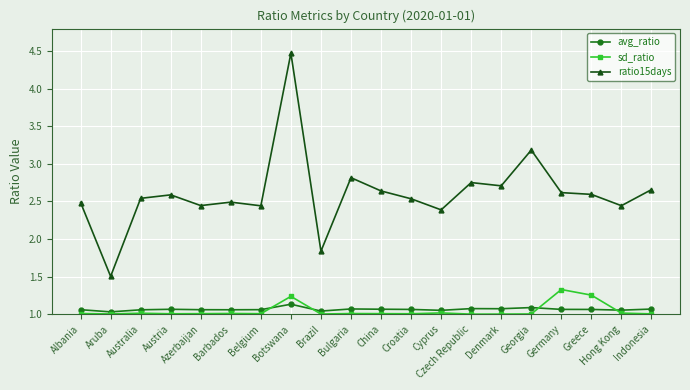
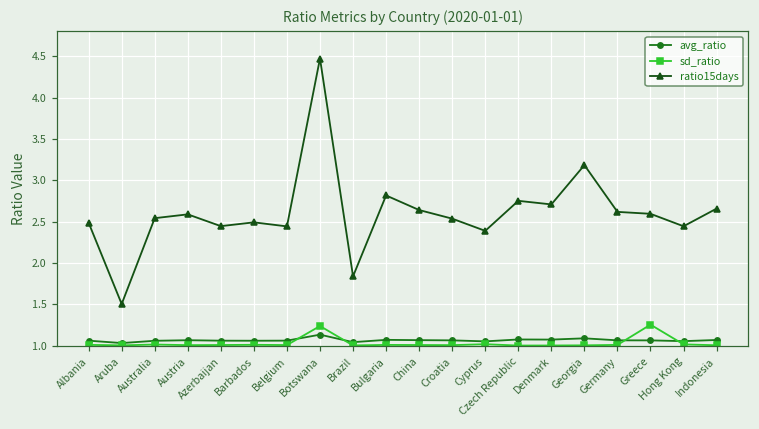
  {
    "sd_ratio": {
      "Albania": 1.0,
      "Australia": 1.0,
      "Austria": 1.0,
      "Azerbaijan": 1.0,
      "Barbados": 1.0,
      "Belgium": 1.0,
      "Botswana": 1.2,
      "Brazil": 1.0,
      "Bulgaria": 1.0,
      "China": 1.0,
      "Croatia": 1.0,
      "Cyprus": 1.0,
      "Czech Republic": 1.0,
      "Denmark": 1.0,
      "Georgia": 1.0,
-     "Germany": 1.3,
+     "Germany": 1.0,
      "Greece": 1.3,
      "Hong Kong": 1.0,
      "Indonesia": 1.0
    }
  }
